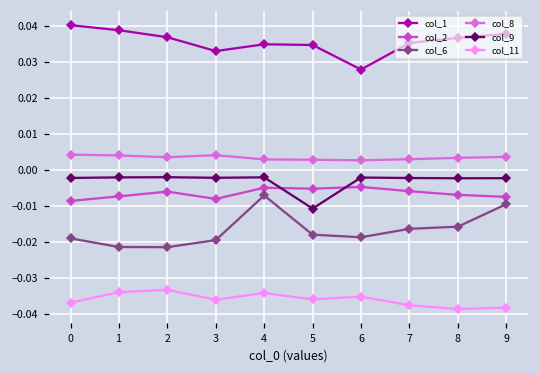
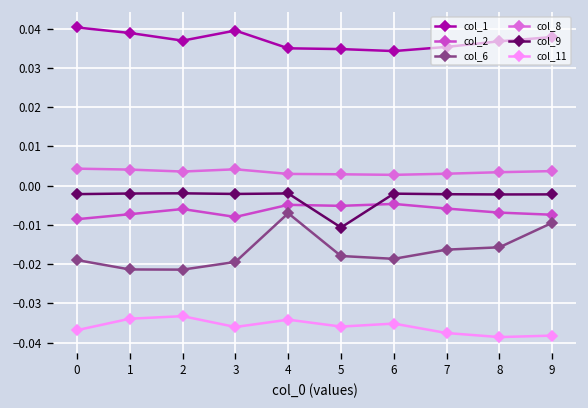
  {
    "col_1": {
      "0": 0.040,
      "1": 0.039,
      "2": 0.037,
-     "3": 0.033,
+     "3": 0.040,
      "4": 0.035,
      "5": 0.035,
-     "6": 0.028
+     "6": 0.034
    },
    "col_6": {
      "0": -0.019,
      "1": -0.021,
      "2": -0.021,
      "3": -0.019,
      "4": -0.007,
      "5": -0.018,
      "6": -0.019,
      "7": -0.016,
      "8": -0.016,
      "9": -0.009
    },
    "col_9": {
      "0": -0.002,
      "1": -0.002,
      "2": -0.002,
      "3": -0.002,
      "4": -0.002,
      "5": -0.011,
      "6": -0.002,
      "7": -0.002,
      "8": -0.002,
      "9": -0.002
    }
  }
